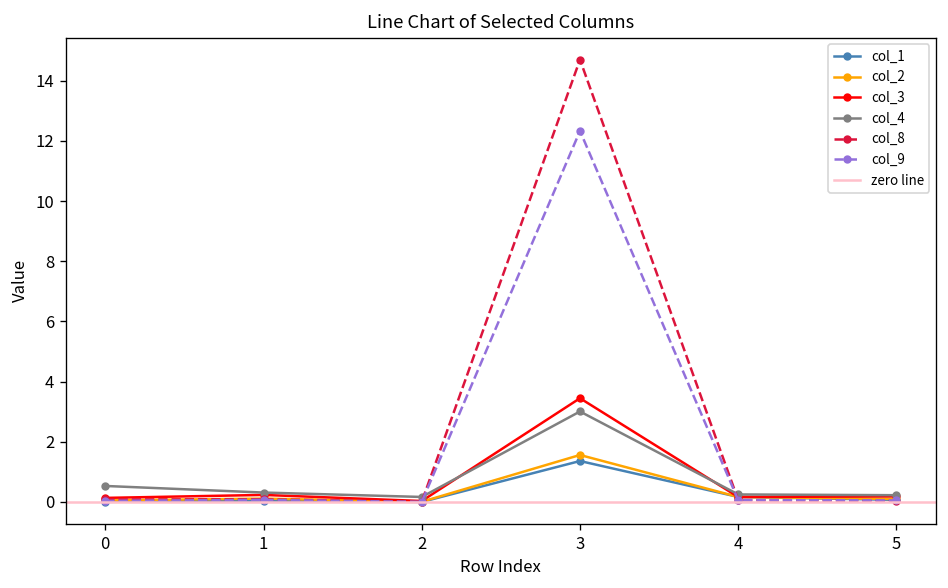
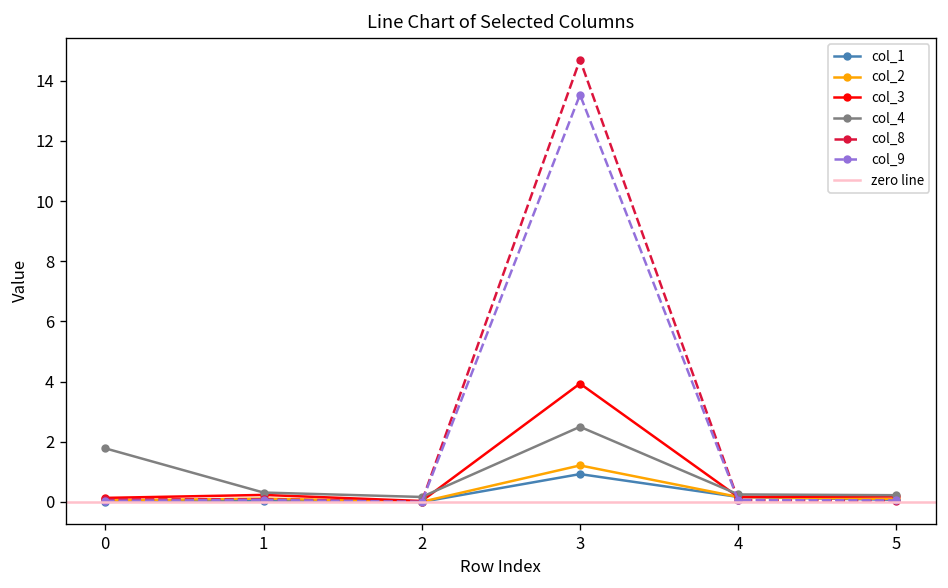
  {
    "col_1": {
-     "3": 1.4
+     "3": 0.9
    },
    "col_2": {
-     "3": 1.6
+     "3": 1.2
    },
    "col_3": {
-     "3": 3.4
+     "3": 3.9
    },
    "col_4": {
-     "0": 0.5,
+     "0": 1.8,
      "2": 0.2,
-     "3": 3.0
+     "3": 2.5
    },
    "col_8": {
      "3": 14.7
    },
    "col_9": {
-     "3": 12.3
+     "3": 13.5
    }
  }
